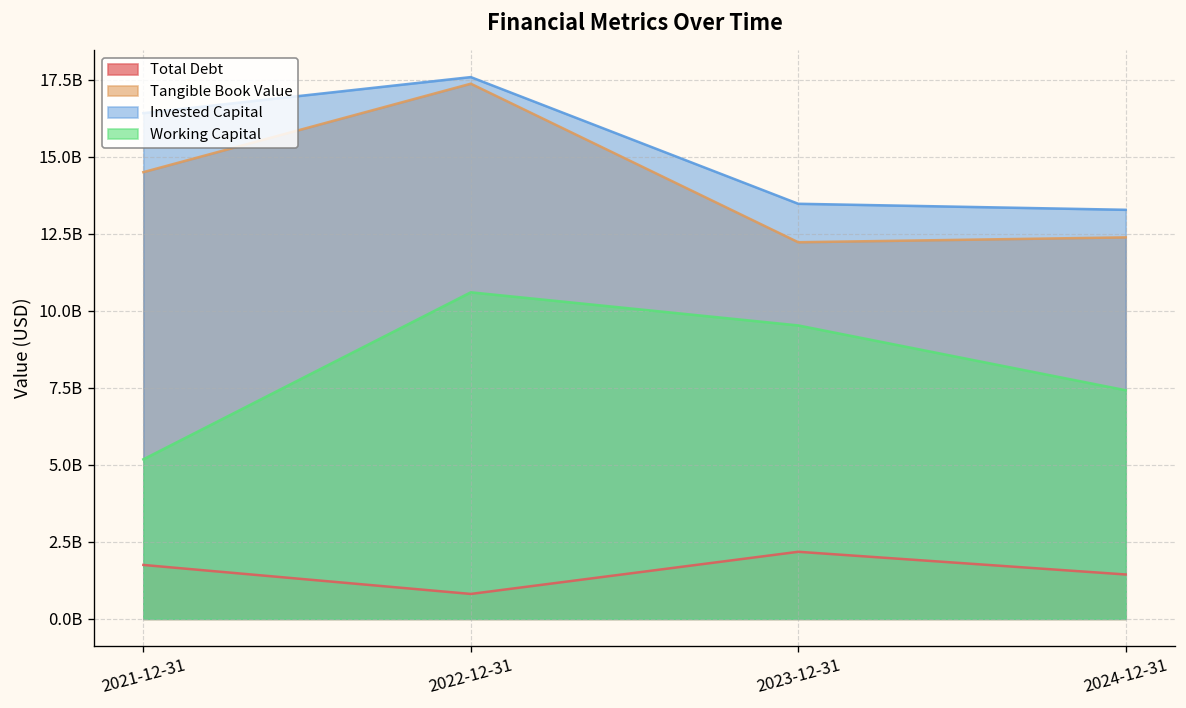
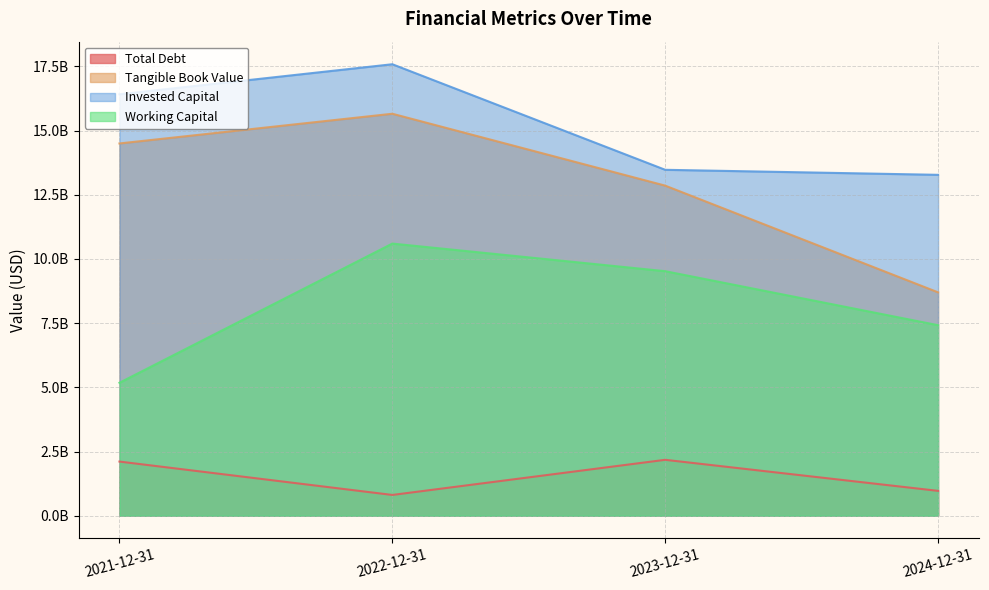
  {
    "Total Debt": {
-     "2021-12-31": 1700000000,
+     "2021-12-31": 2100000000,
      "2022-12-31": 800000000,
      "2023-12-31": 2200000000,
-     "2024-12-31": 1400000000
+     "2024-12-31": 1000000000
    },
    "Tangible Book Value": {
      "2021-12-31": 14500000000,
-     "2022-12-31": 17400000000,
-     "2023-12-31": 12200000000,
-     "2024-12-31": 12400000000
+     "2022-12-31": 15700000000,
+     "2023-12-31": 12900000000,
+     "2024-12-31": 8700000000
    },
    "Invested Capital": {
      "2022-12-31": 17600000000,
      "2023-12-31": 13500000000,
      "2024-12-31": 13300000000
    },
    "Working Capital": {
      "2021-12-31": 5200000000,
      "2022-12-31": 10600000000,
      "2023-12-31": 9500000000,
      "2024-12-31": 7400000000
    }
  }
